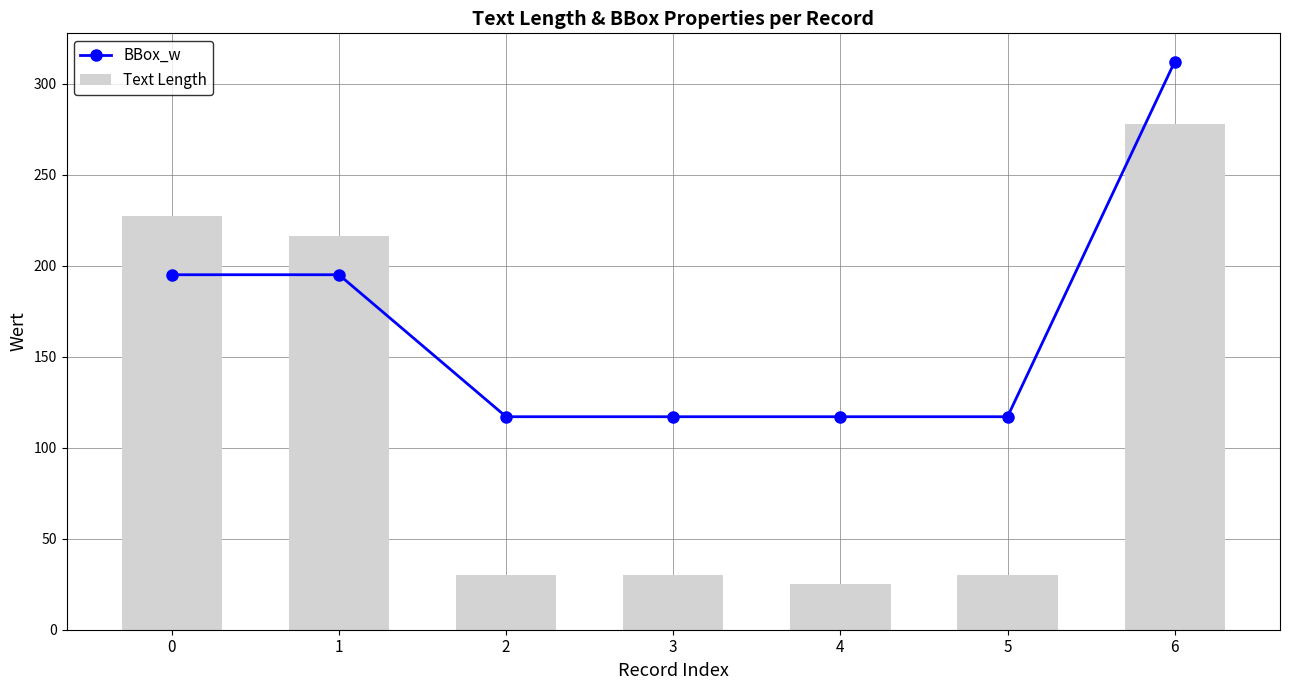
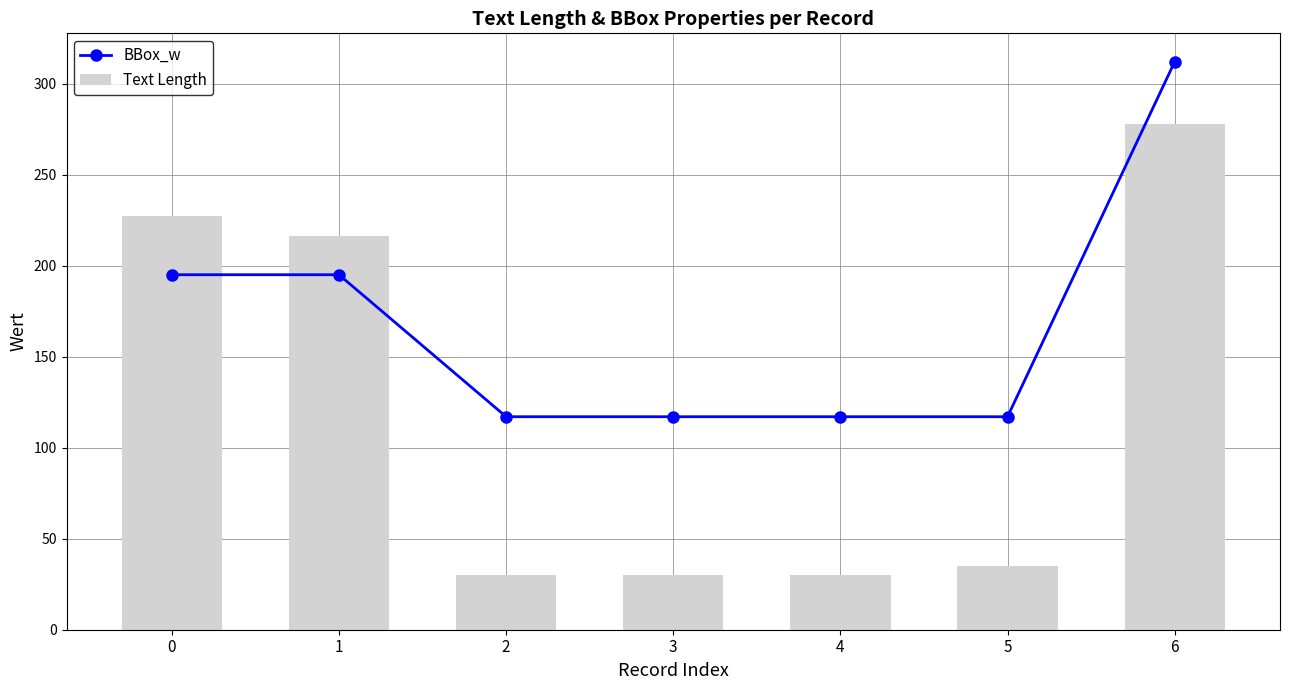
  {
    "BBox_w": {
      "0": 195,
      "1": 195,
      "2": 117,
      "3": 117,
      "4": 117,
      "5": 117,
      "6": 312
    },
    "Text Length": {
      "0": 227,
      "1": 216,
      "2": 30,
      "3": 30,
-     "4": 25,
-     "5": 30,
+     "4": 30,
+     "5": 35,
      "6": 278
    }
  }
